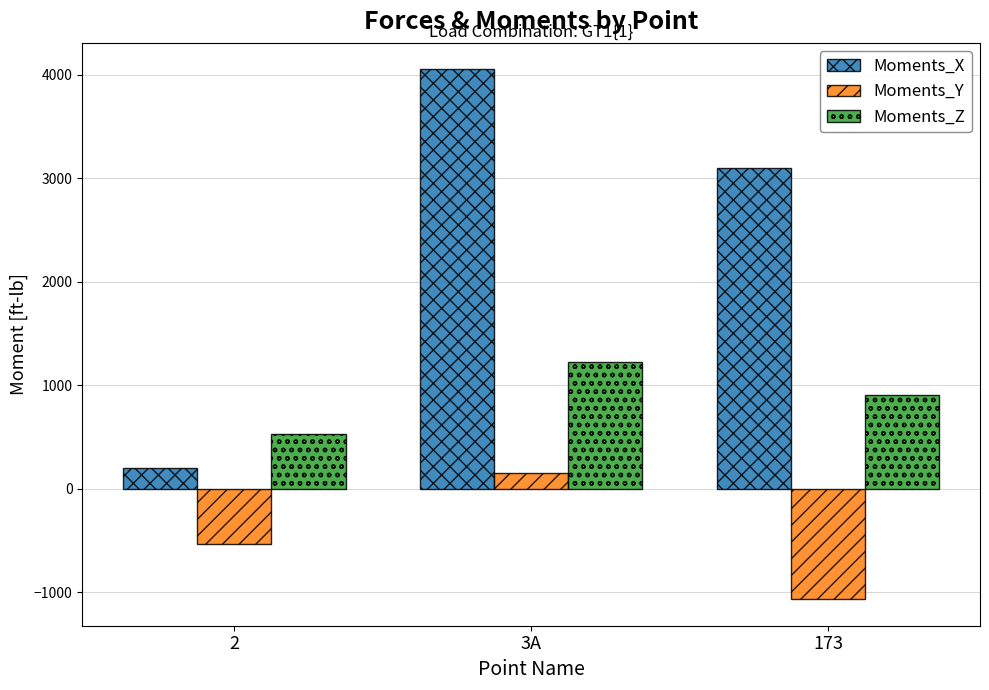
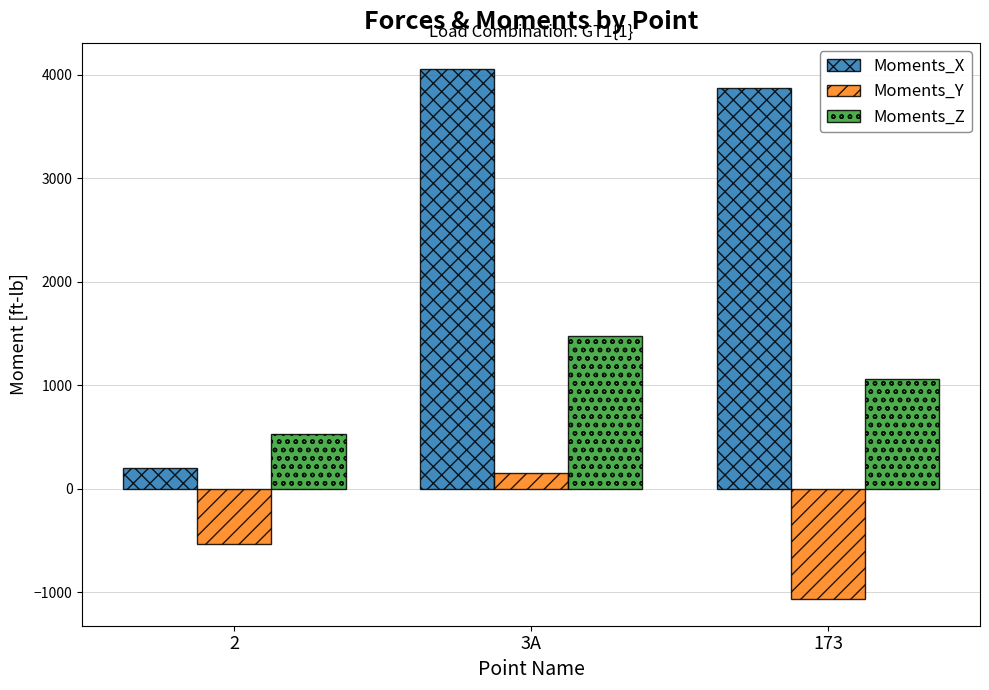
  {
    "Moments_X": {
      "2": 200,
      "3A": 4050,
-     "173": 3090
+     "173": 3870
    },
    "Moments_Y": {
      "2": -540,
      "3A": 160,
      "173": -1070
    },
    "Moments_Z": {
      "2": 530,
-     "3A": 1220,
-     "173": 900
+     "3A": 1480,
+     "173": 1060
    }
  }
